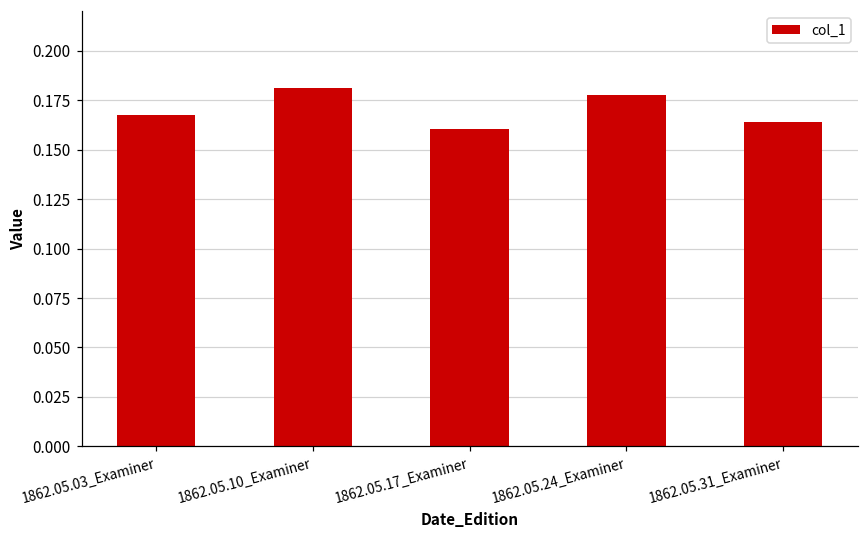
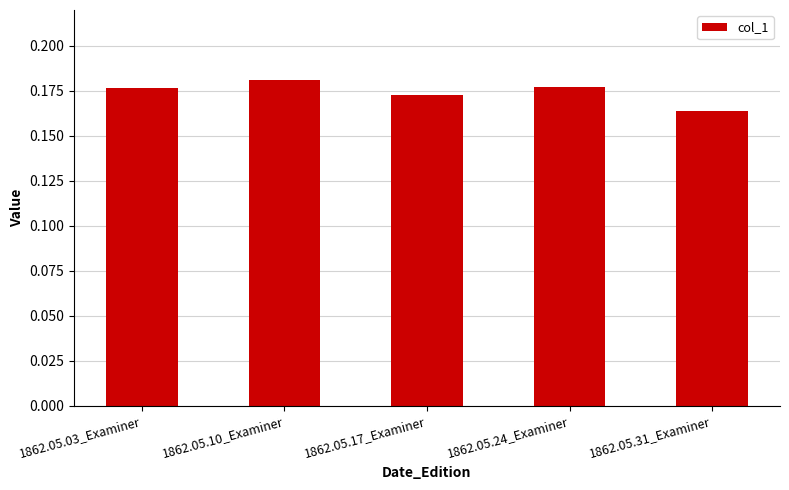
  {
-   "1862.05.03_Examiner": 0.168,
+   "1862.05.03_Examiner": 0.176,
    "1862.05.10_Examiner": 0.181,
-   "1862.05.17_Examiner": 0.160,
+   "1862.05.17_Examiner": 0.173,
    "1862.05.24_Examiner": 0.177,
    "1862.05.31_Examiner": 0.164
  }
